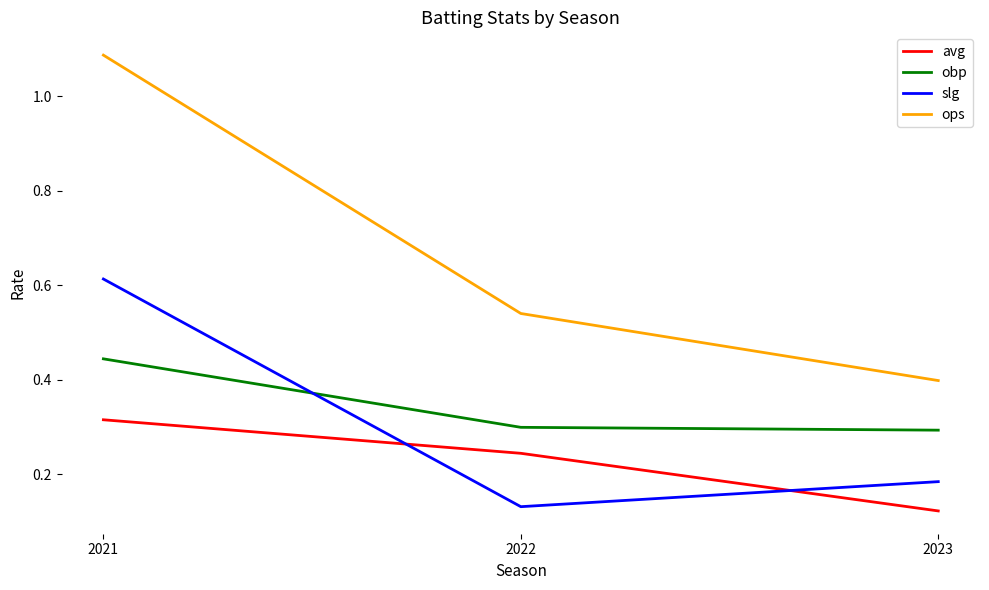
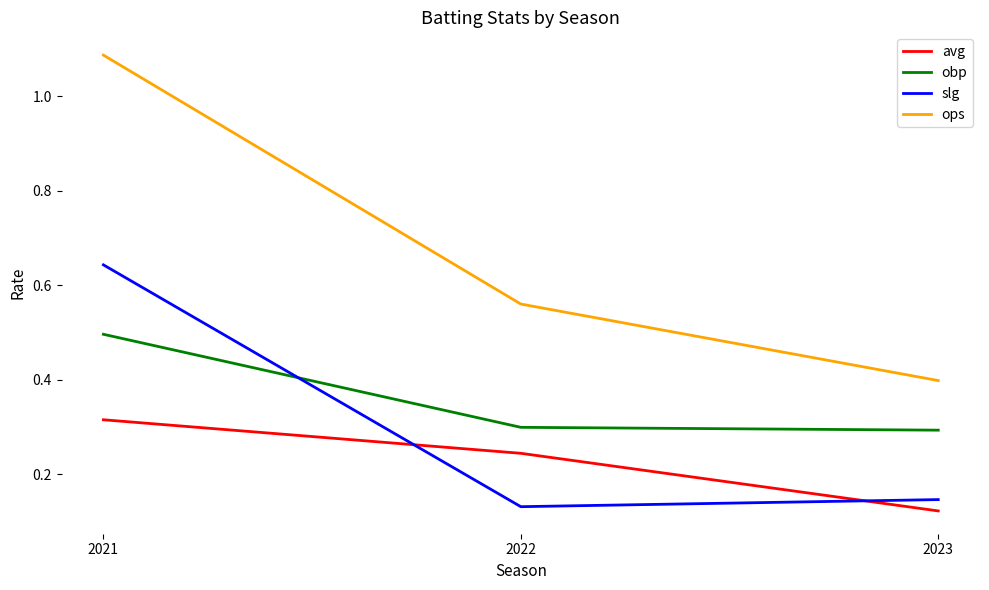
  {
    "avg": {
      "2021": 0.32,
      "2022": 0.24,
      "2023": 0.12
    },
    "obp": {
-     "2021": 0.44,
+     "2021": 0.50,
      "2022": 0.30,
      "2023": 0.29
    },
    "slg": {
-     "2021": 0.61,
+     "2021": 0.64,
      "2022": 0.13,
-     "2023": 0.18
+     "2023": 0.15
    },
    "ops": {
      "2021": 1.09,
-     "2022": 0.54,
+     "2022": 0.56,
      "2023": 0.40
    }
  }
